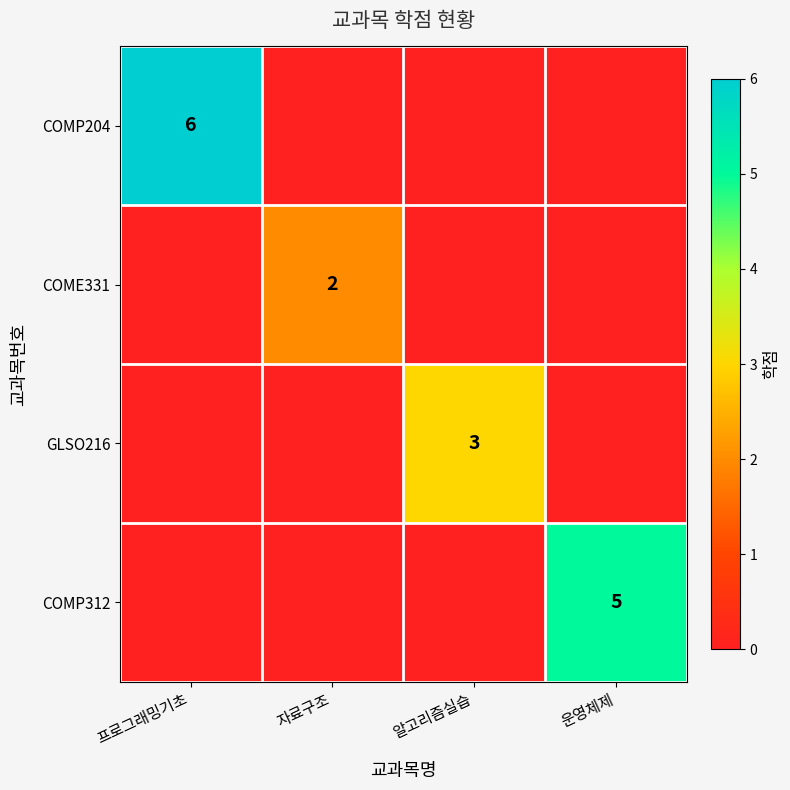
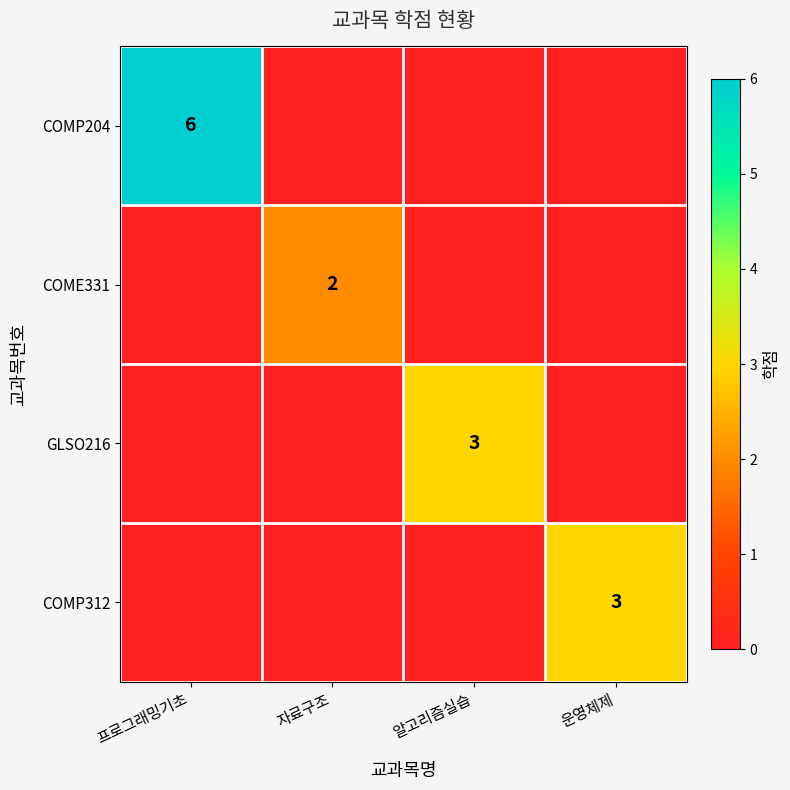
  {
    "COMP204": {
      "프로그래밍기초": 6
    },
    "COME331": {
      "자료구조": 2
    },
    "GLSO216": {
      "알고리즘실습": 3
    },
    "COMP312": {
-     "운영체제": 5
+     "운영체제": 3
    }
  }
